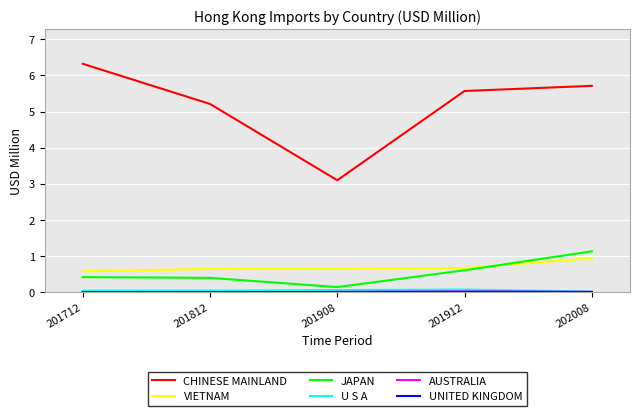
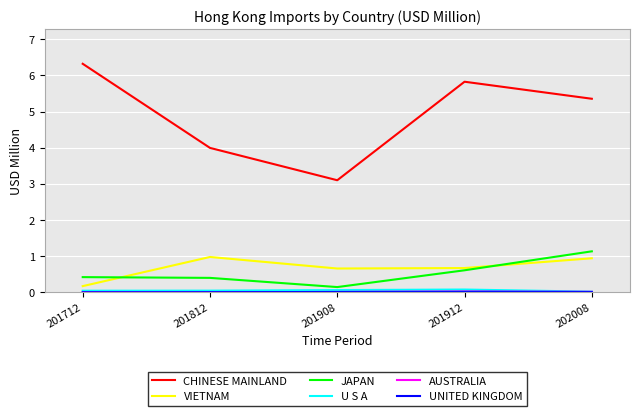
  {
    "CHINESE MAINLAND": {
      "201712": 6.3,
-     "201812": 5.2,
+     "201812": 4.0,
      "201908": 3.1,
-     "201912": 5.6,
-     "202008": 5.7
+     "201912": 5.8,
+     "202008": 5.4
    },
    "VIETNAM": {
-     "201712": 0.6,
-     "201812": 0.6,
+     "201712": 0.2,
+     "201812": 1.0,
      "201908": 0.7,
      "202008": 0.9
    },
    "JAPAN": {
      "201712": 0.4,
      "201812": 0.4,
      "201908": 0.1,
      "202008": 1.1
    }
  }
